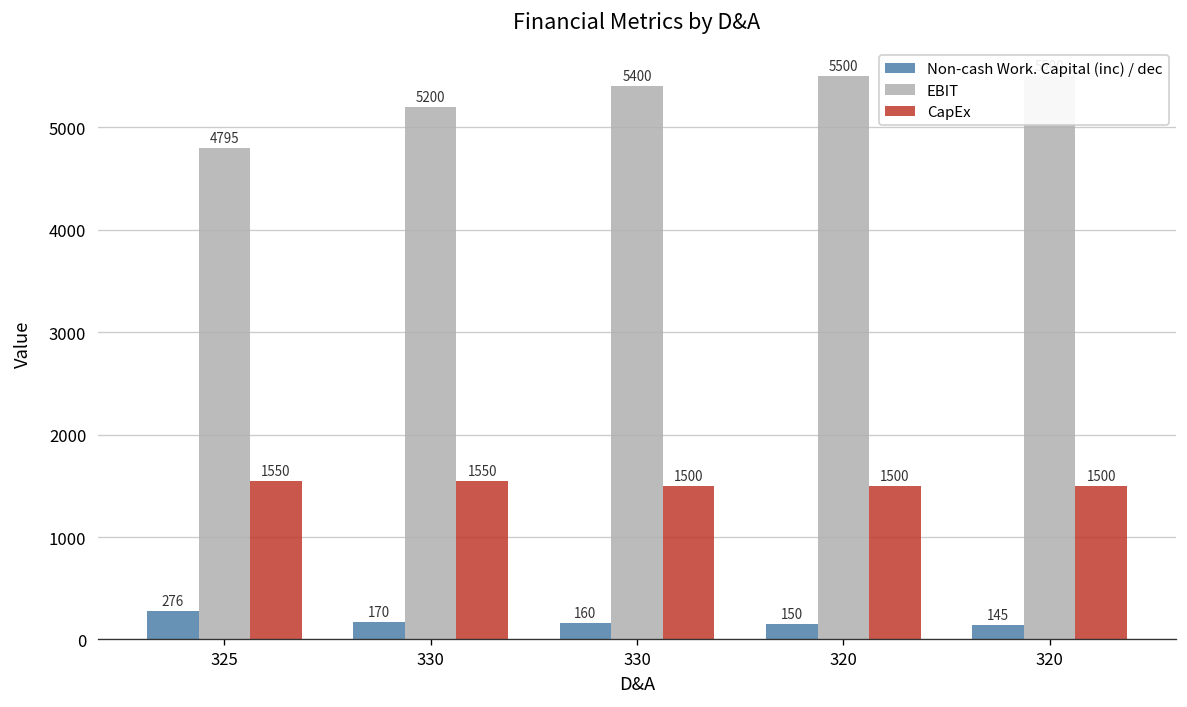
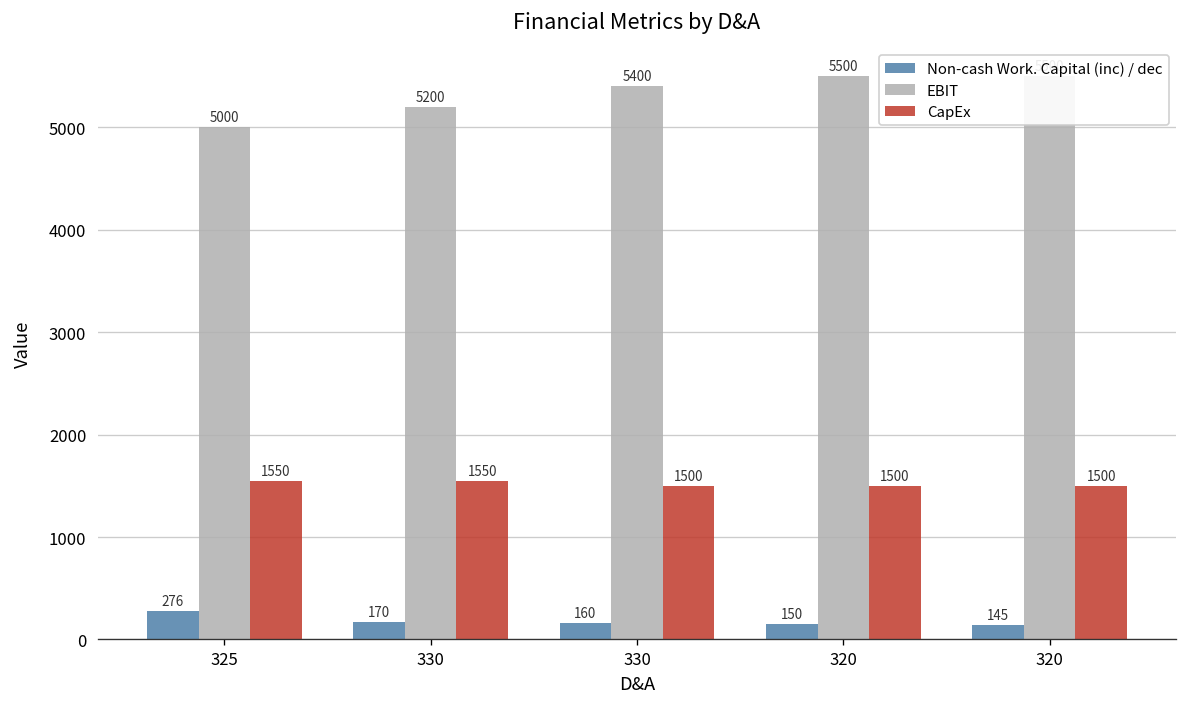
  {
    "Non-cash Work. Capital (inc) / dec": {
      "325": 276
    },
    "EBIT": {
-     "325": 4795
+     "325": 5000
    },
    "CapEx": {
      "325": 1550
    }
  }
